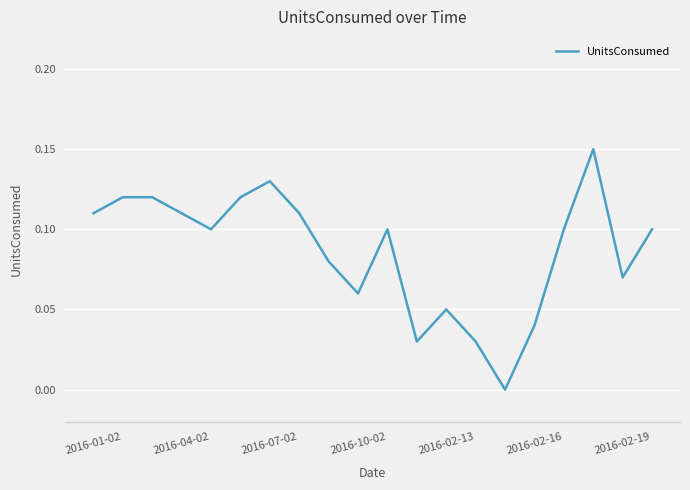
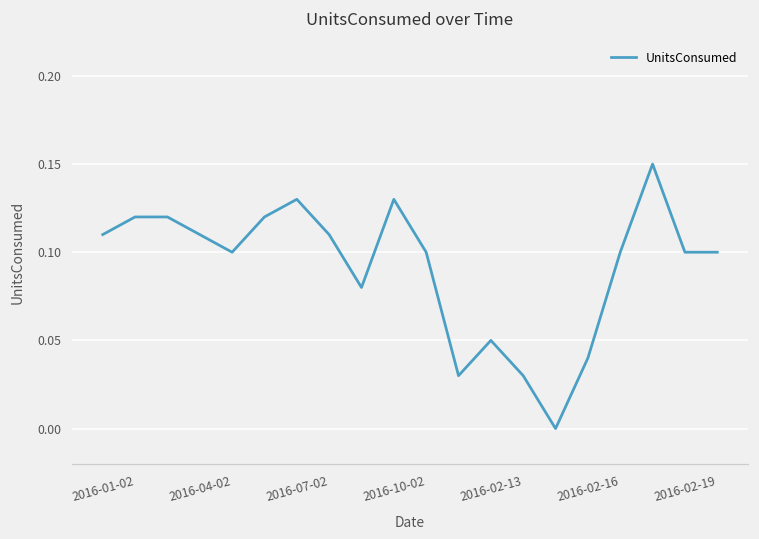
  {
    "2016-01-02": 0.11,
    "2016-04-02": 0.11,
    "2016-07-02": 0.13,
-   "2016-10-02": 0.06,
+   "2016-10-02": 0.13,
    "2016-02-13": 0.05,
    "2016-02-16": 0.04,
-   "2016-02-19": 0.07
+   "2016-02-19": 0.10
  }
